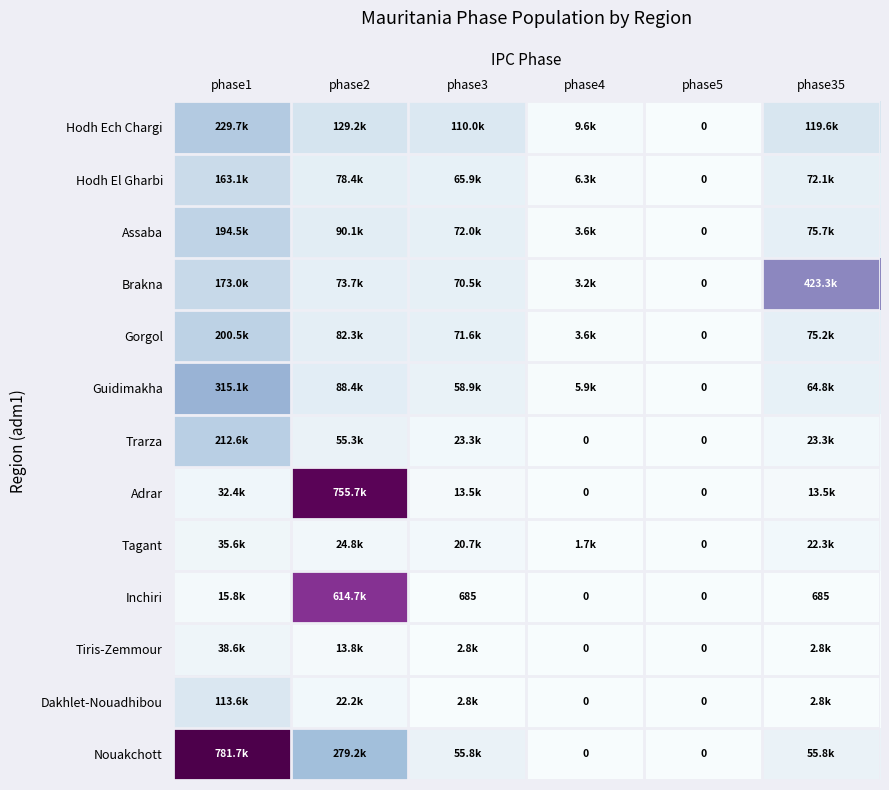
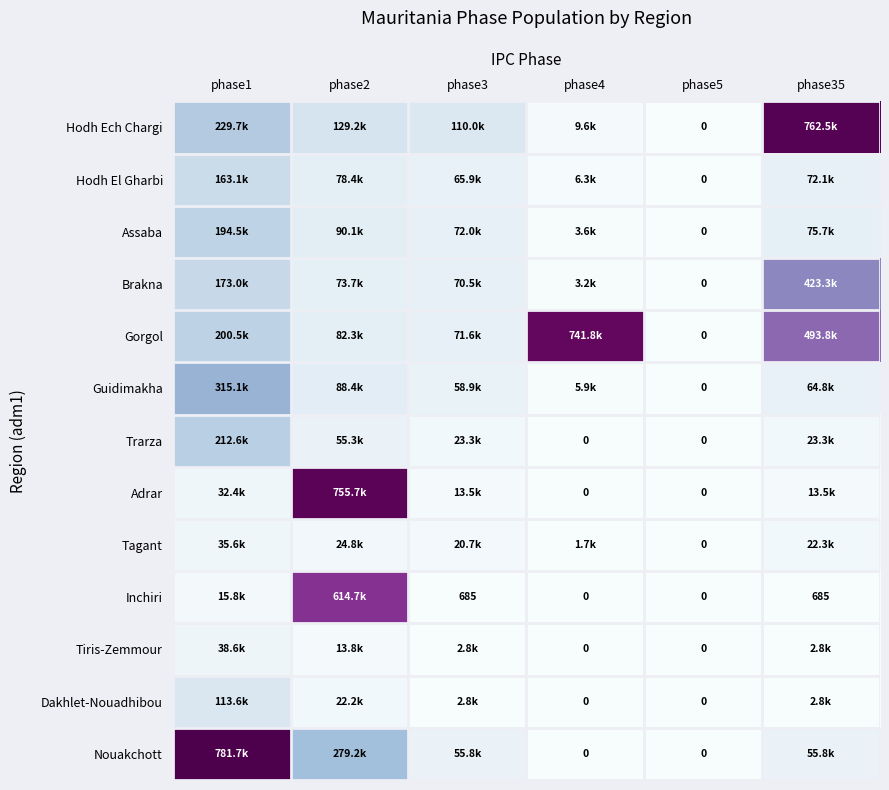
  {
    "Hodh Ech Chargi": {
      "phase1": "229.7k",
      "phase2": "129.2k",
      "phase3": "110.0k",
      "phase4": "9.6k",
      "phase5": "0",
-     "phase35": "119.6k"
+     "phase35": "762.5k"
    },
    "Hodh El Gharbi": {
      "phase1": "163.1k",
      "phase2": "78.4k",
      "phase3": "65.9k",
      "phase4": "6.3k",
      "phase5": "0",
      "phase35": "72.1k"
    },
    "Assaba": {
      "phase1": "194.5k",
      "phase2": "90.1k",
      "phase3": "72.0k",
      "phase4": "3.6k",
      "phase5": "0",
      "phase35": "75.7k"
    },
    "Brakna": {
      "phase1": "173.0k",
      "phase2": "73.7k",
      "phase3": "70.5k",
      "phase4": "3.2k",
      "phase5": "0",
      "phase35": "423.3k"
    },
    "Gorgol": {
      "phase1": "200.5k",
      "phase2": "82.3k",
      "phase3": "71.6k",
-     "phase4": "3.6k",
+     "phase4": "741.8k",
      "phase5": "0",
-     "phase35": "75.2k"
+     "phase35": "493.8k"
    },
    "Guidimakha": {
      "phase1": "315.1k",
      "phase2": "88.4k",
      "phase3": "58.9k",
      "phase4": "5.9k",
      "phase5": "0",
      "phase35": "64.8k"
    },
    "Trarza": {
      "phase1": "212.6k",
      "phase2": "55.3k",
      "phase3": "23.3k",
      "phase4": "0",
      "phase5": "0",
      "phase35": "23.3k"
    },
    "Adrar": {
      "phase1": "32.4k",
      "phase2": "755.7k",
      "phase3": "13.5k",
      "phase4": "0",
      "phase5": "0",
      "phase35": "13.5k"
    },
    "Tagant": {
      "phase1": "35.6k",
      "phase2": "24.8k",
      "phase3": "20.7k",
      "phase4": "1.7k",
      "phase5": "0",
      "phase35": "22.3k"
    },
    "Inchiri": {
      "phase1": "15.8k",
      "phase2": "614.7k",
      "phase3": "685",
      "phase4": "0",
      "phase5": "0",
      "phase35": "685"
    },
    "Tiris-Zemmour": {
      "phase1": "38.6k",
      "phase2": "13.8k",
      "phase3": "2.8k",
      "phase4": "0",
      "phase5": "0",
      "phase35": "2.8k"
    },
    "Dakhlet-Nouadhibou": {
      "phase1": "113.6k",
      "phase2": "22.2k",
      "phase3": "2.8k",
      "phase4": "0",
      "phase5": "0",
      "phase35": "2.8k"
    },
    "Nouakchott": {
      "phase1": "781.7k",
      "phase2": "279.2k",
      "phase3": "55.8k",
      "phase4": "0",
      "phase5": "0",
      "phase35": "55.8k"
    }
  }
